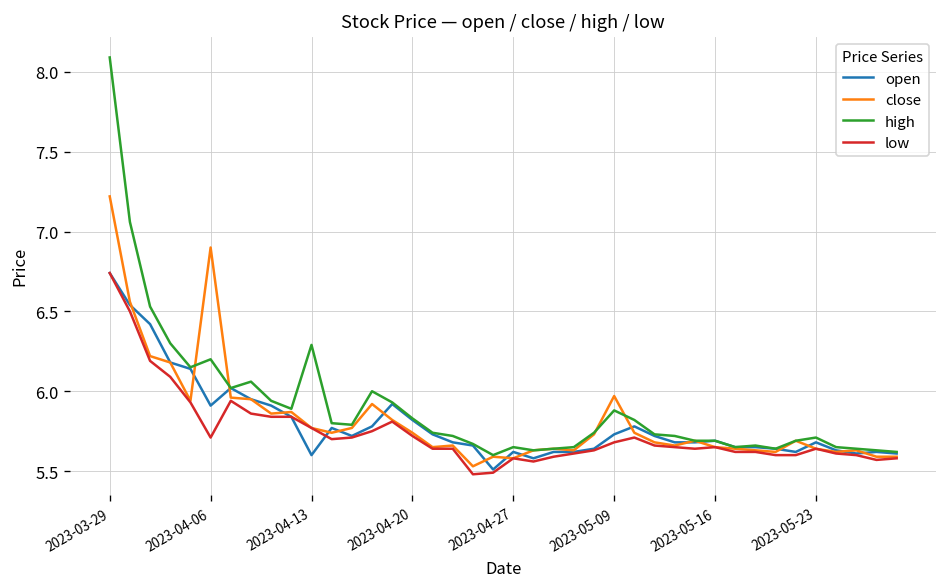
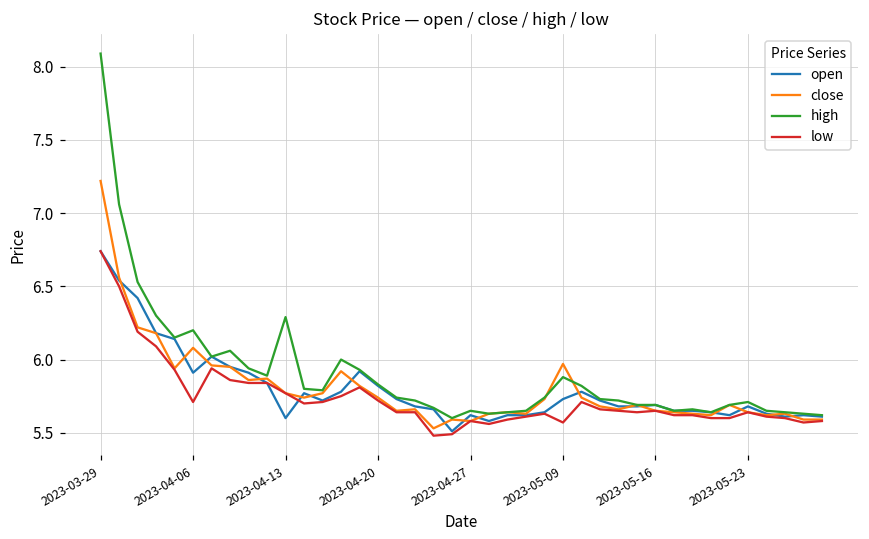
  {
    "open": {
      "2023-04-06": 5.91,
      "2023-04-13": 5.60,
      "2023-04-27": 5.62,
      "2023-05-09": 5.73,
      "2023-05-23": 5.68
    },
    "close": {
      "2023-03-29": 7.22,
-     "2023-04-06": 6.90,
+     "2023-04-06": 6.08,
      "2023-04-20": 5.74,
      "2023-05-09": 5.97
    },
    "high": {
      "2023-03-29": 8.09,
      "2023-04-06": 6.20,
      "2023-04-13": 6.29,
      "2023-04-27": 5.65,
      "2023-05-09": 5.88,
      "2023-05-23": 5.71
    },
    "low": {
      "2023-04-06": 5.71,
      "2023-04-20": 5.72,
-     "2023-05-09": 5.68
+     "2023-05-09": 5.57
    }
  }
